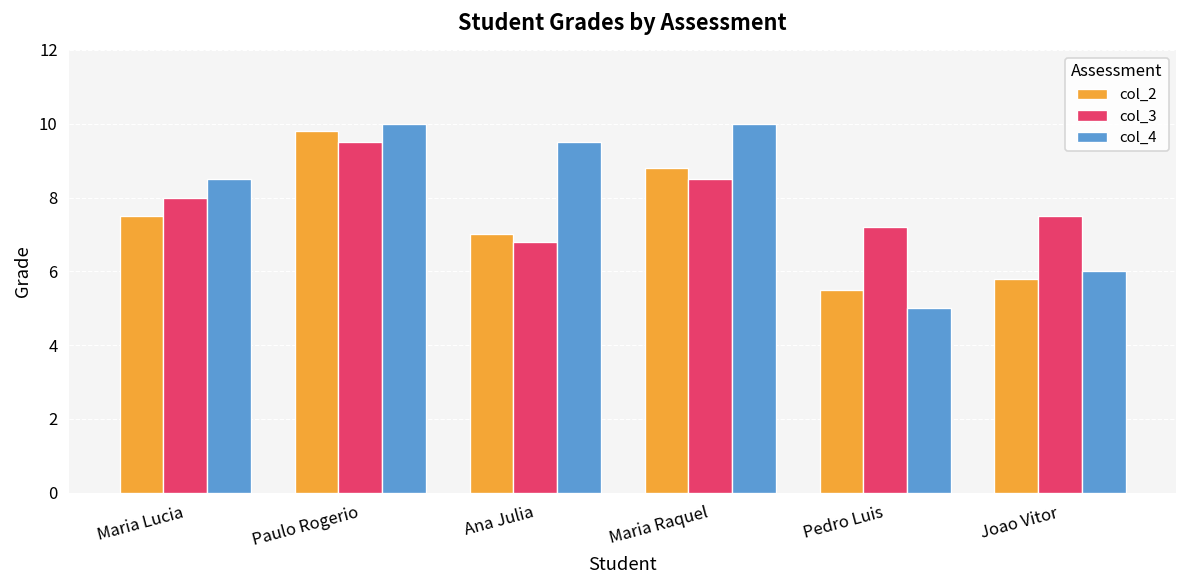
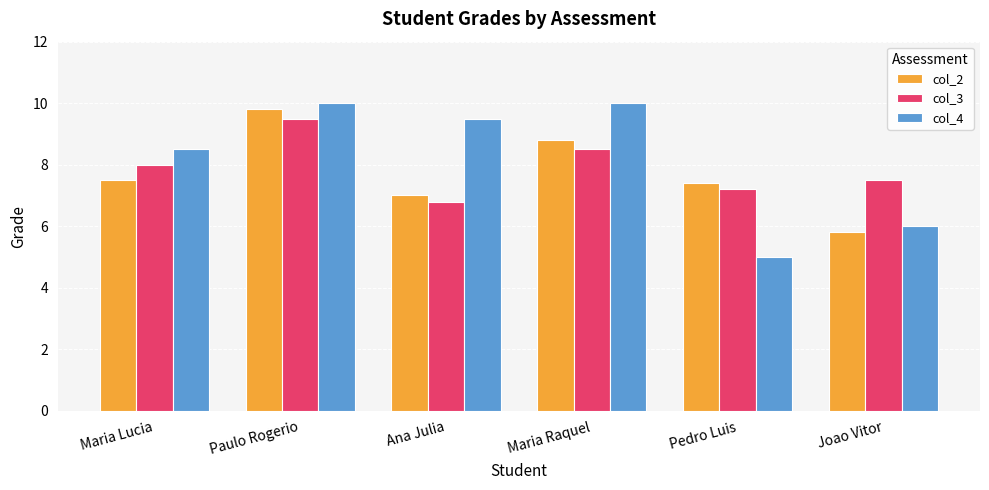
  {
    "col_2": {
      "Maria Lucia": 7.5,
      "Paulo Rogerio": 9.8,
      "Ana Julia": 7.0,
      "Maria Raquel": 8.8,
-     "Pedro Luis": 5.5,
+     "Pedro Luis": 7.4,
      "Joao Vitor": 5.8
    },
    "col_3": {
      "Maria Lucia": 8.0,
      "Paulo Rogerio": 9.5,
      "Ana Julia": 6.8,
      "Maria Raquel": 8.5,
      "Pedro Luis": 7.2,
      "Joao Vitor": 7.5
    },
    "col_4": {
      "Maria Lucia": 8.5,
      "Paulo Rogerio": 10.0,
      "Ana Julia": 9.5,
      "Maria Raquel": 10.0,
      "Pedro Luis": 5.0,
      "Joao Vitor": 6.0
    }
  }
